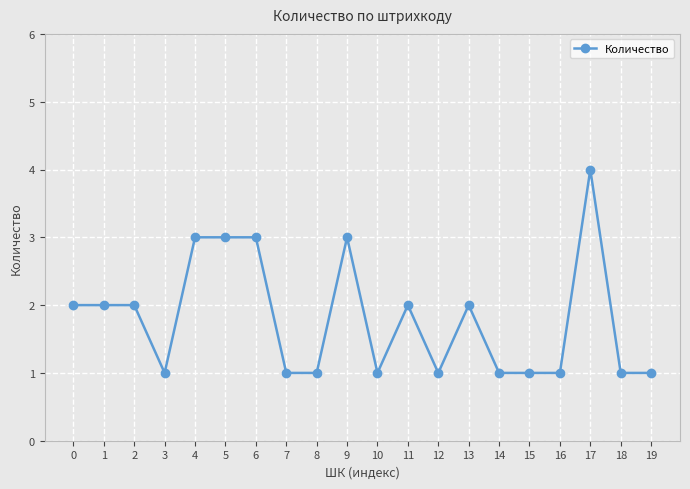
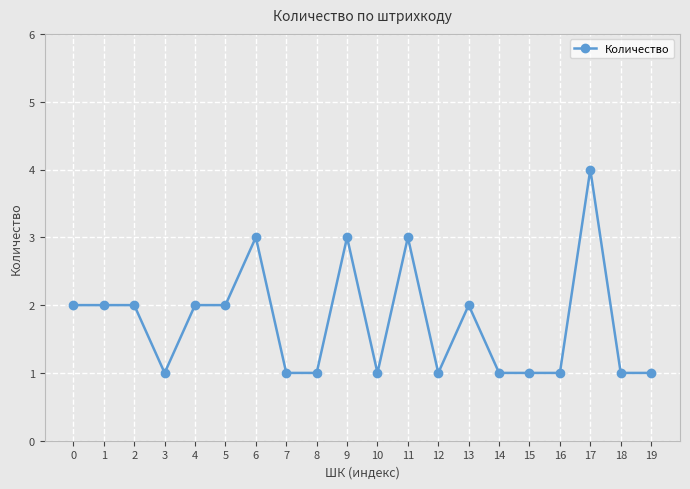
  {
    "0": 2,
    "1": 2,
    "2": 2,
    "3": 1,
-   "4": 3,
-   "5": 3,
+   "4": 2,
+   "5": 2,
    "6": 3,
    "7": 1,
    "8": 1,
    "9": 3,
    "10": 1,
-   "11": 2,
+   "11": 3,
    "12": 1,
    "13": 2,
    "14": 1,
    "15": 1,
    "16": 1,
    "17": 4,
    "18": 1,
    "19": 1
  }
